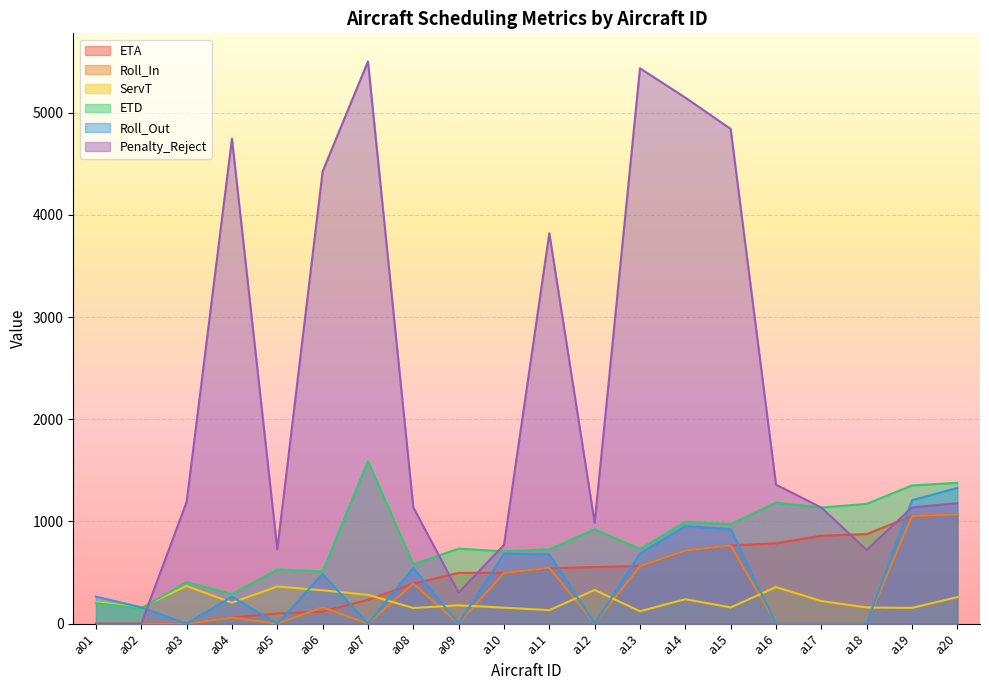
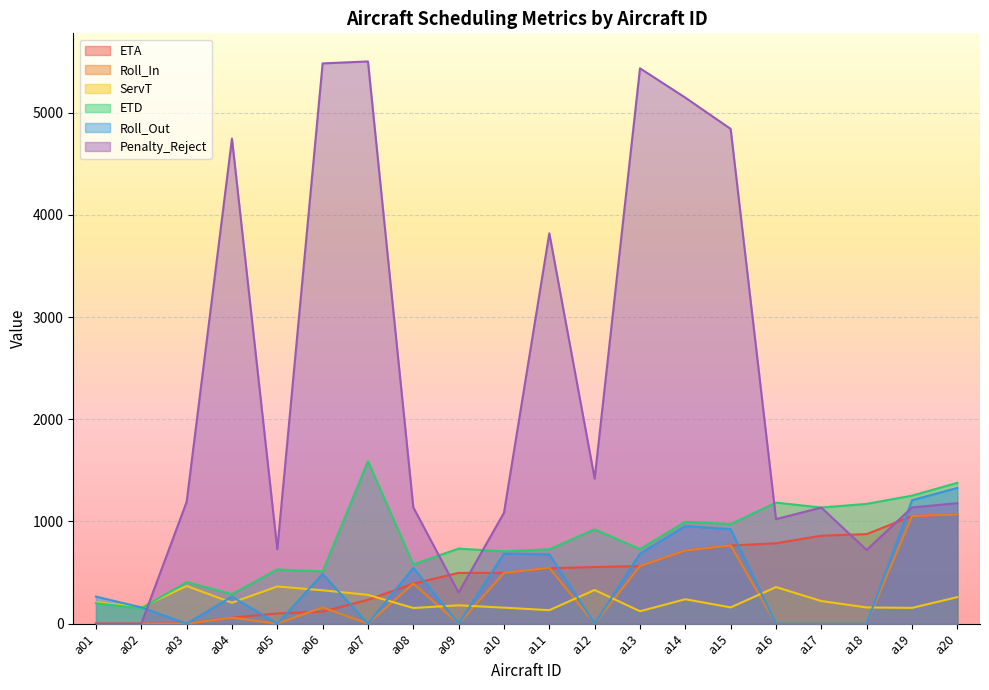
  {
    "ETD": {
      "a03": 410,
      "a05": 530,
      "a07": 1590,
      "a08": 580,
      "a09": 730,
      "a11": 730,
      "a12": 920,
      "a13": 730,
      "a14": 1000,
      "a15": 970,
      "a16": 1180,
      "a18": 1170,
-     "a19": 1350,
+     "a19": 1250,
      "a20": 1380
    },
    "Roll_Out": {
      "a01": 260,
      "a08": 550,
      "a11": 680,
      "a13": 690,
      "a14": 960,
      "a15": 920,
      "a19": 1210,
      "a20": 1330
    },
    "Penalty_Reject": {
      "a03": 1190,
      "a04": 4750,
      "a05": 730,
-     "a06": 4420,
+     "a06": 5480,
      "a07": 5500,
      "a08": 1140,
      "a09": 300,
-     "a10": 770,
+     "a10": 1090,
      "a11": 3820,
-     "a12": 990,
+     "a12": 1420,
      "a13": 5430,
      "a14": 5150,
      "a15": 4840,
-     "a16": 1360,
+     "a16": 1020,
      "a18": 720,
      "a19": 1140,
      "a20": 1180
    }
  }
